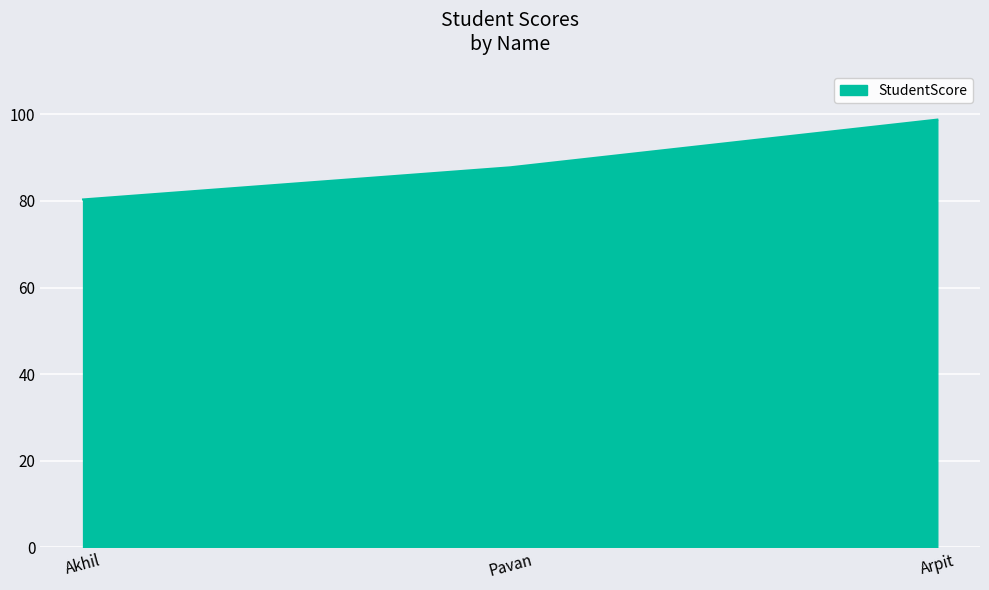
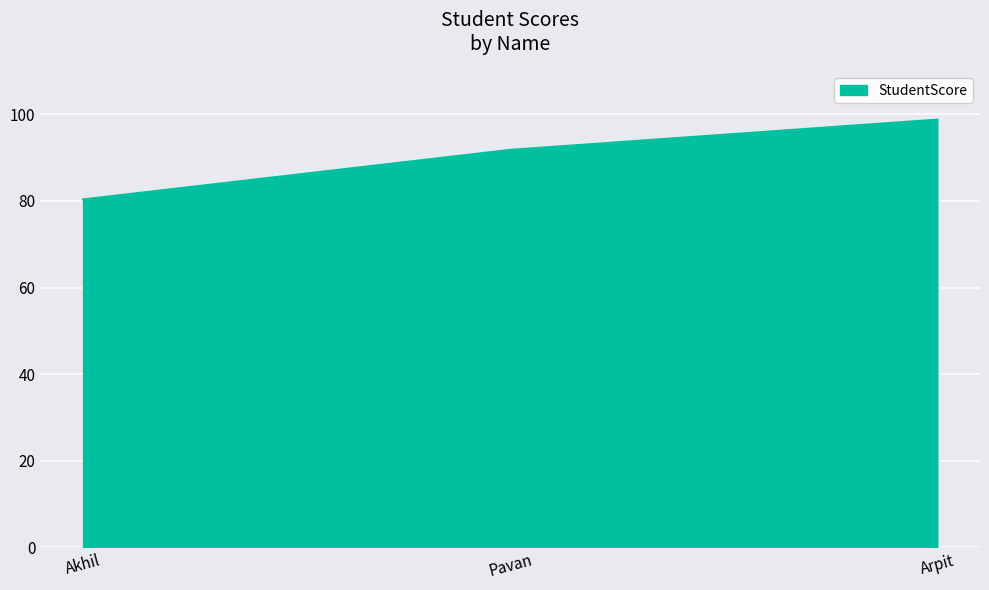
  {
    "Akhil": 80,
-   "Pavan": 88,
+   "Pavan": 92,
    "Arpit": 99
  }
